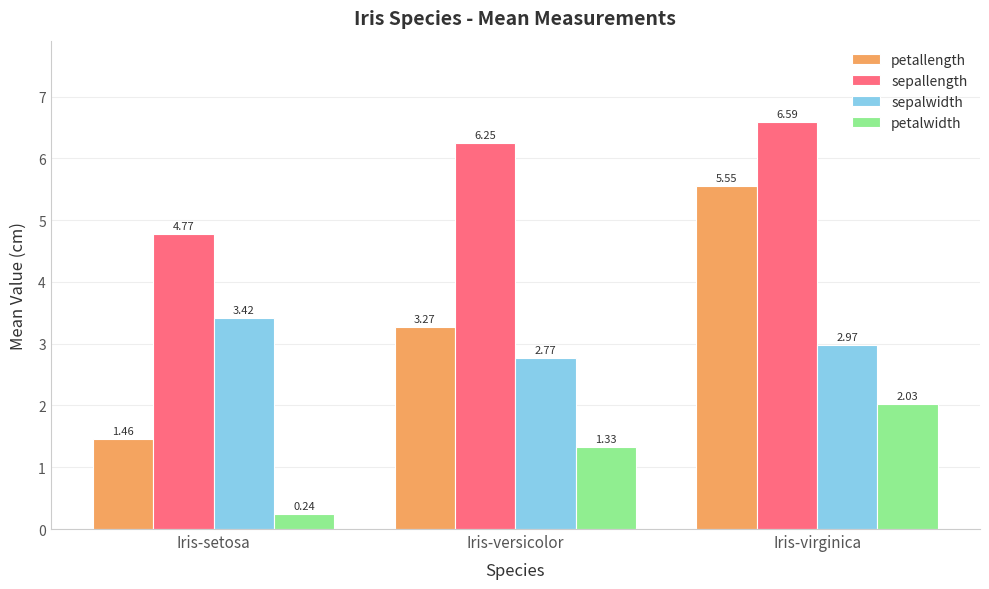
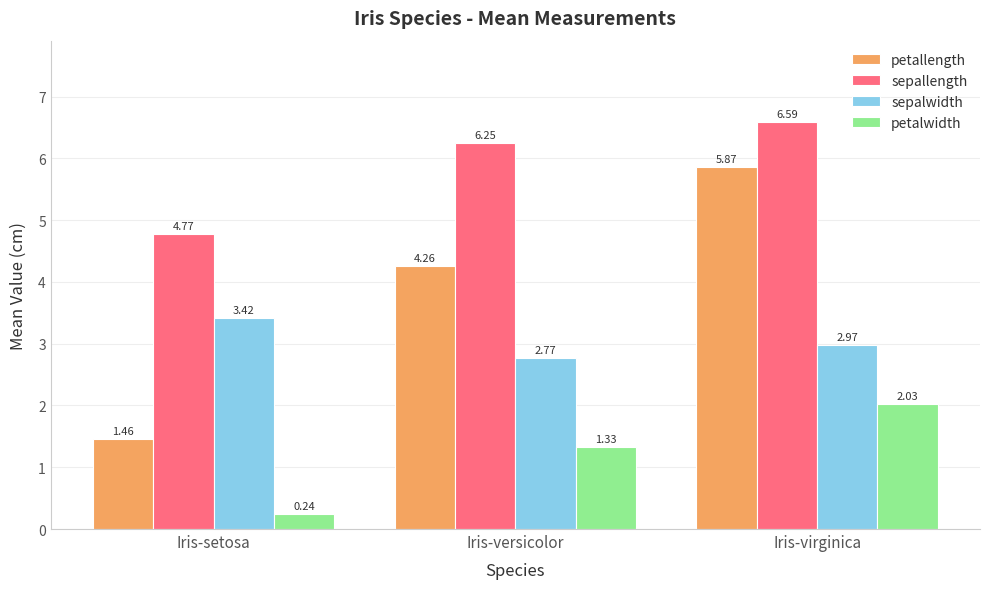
  {
    "petallength": {
      "Iris-setosa": 1.46,
-     "Iris-versicolor": 3.27,
-     "Iris-virginica": 5.55
+     "Iris-versicolor": 4.26,
+     "Iris-virginica": 5.87
    },
    "sepallength": {
      "Iris-setosa": 4.77,
      "Iris-versicolor": 6.25,
      "Iris-virginica": 6.59
    },
    "sepalwidth": {
      "Iris-setosa": 3.42,
      "Iris-versicolor": 2.77,
      "Iris-virginica": 2.97
    },
    "petalwidth": {
      "Iris-setosa": 0.24,
      "Iris-versicolor": 1.33,
      "Iris-virginica": 2.03
    }
  }
